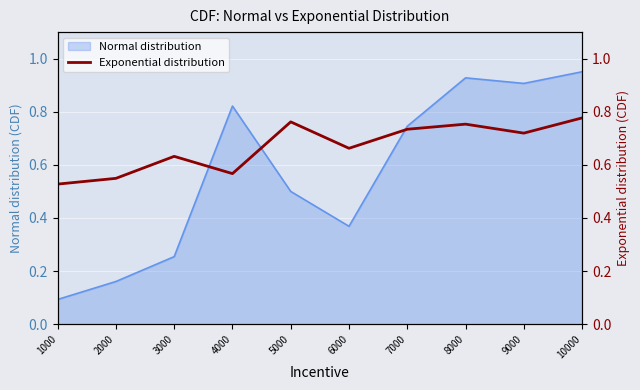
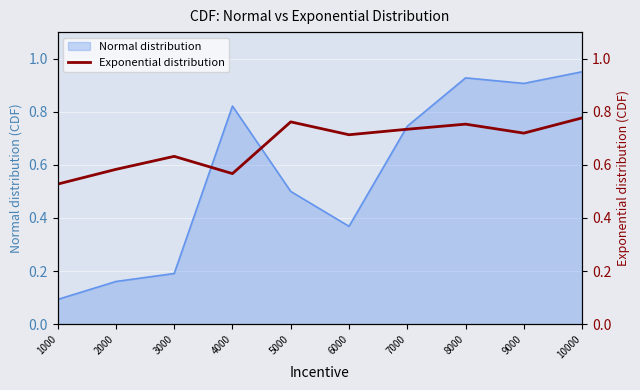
  {
    "Normal distribution": {
      "1000": 0.09,
      "2000": 0.16,
-     "3000": 0.25,
+     "3000": 0.19,
      "4000": 0.82,
      "5000": 0.50,
      "6000": 0.37,
      "7000": 0.75,
      "8000": 0.93,
      "9000": 0.91,
      "10000": 0.95
    },
    "Exponential distribution": {
      "1000": 0.53,
-     "2000": 0.55,
+     "2000": 0.58,
      "3000": 0.63,
      "4000": 0.57,
      "5000": 0.76,
-     "6000": 0.66,
+     "6000": 0.71,
      "7000": 0.73,
      "8000": 0.75,
      "9000": 0.72,
      "10000": 0.78
    }
  }
